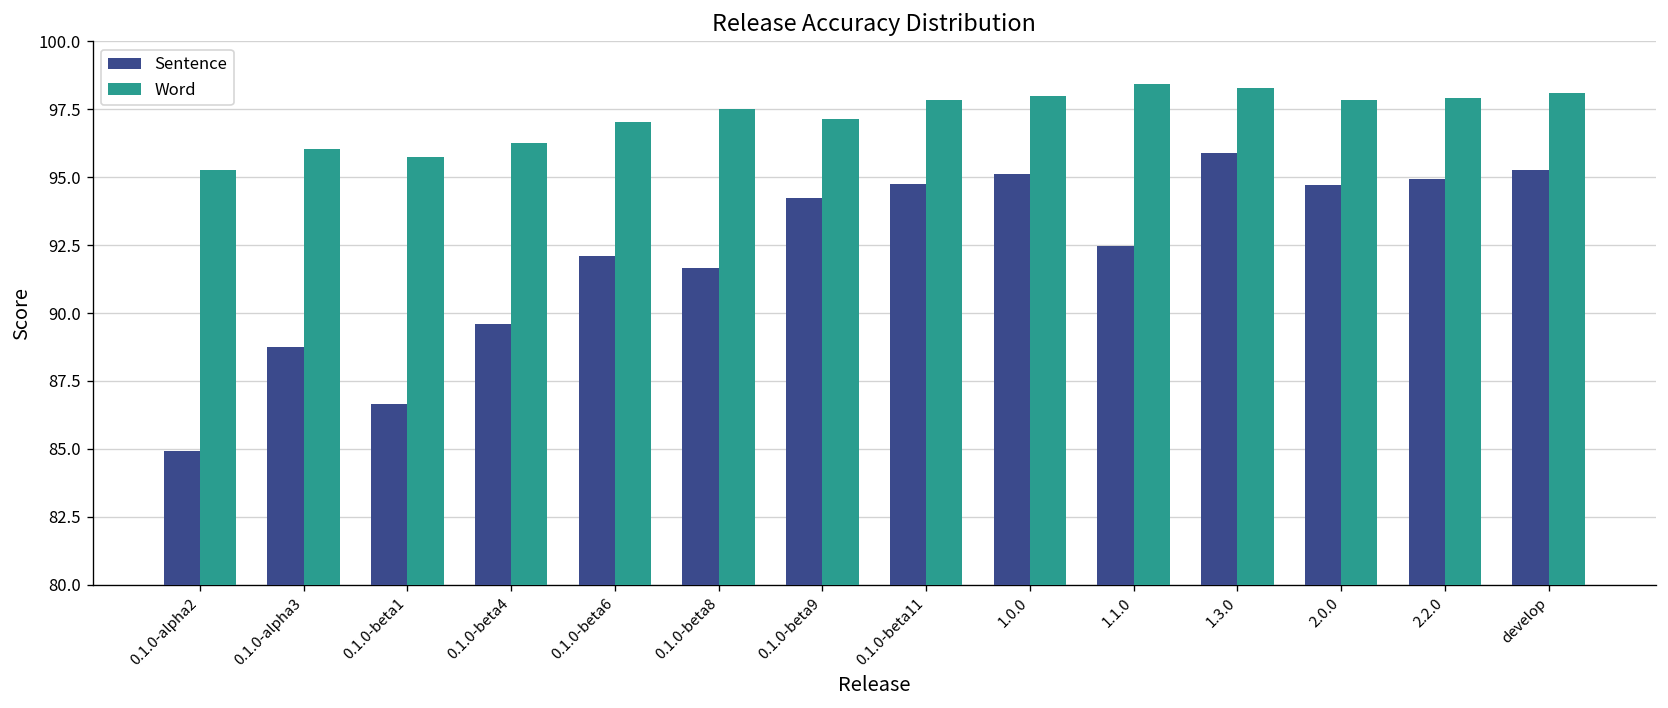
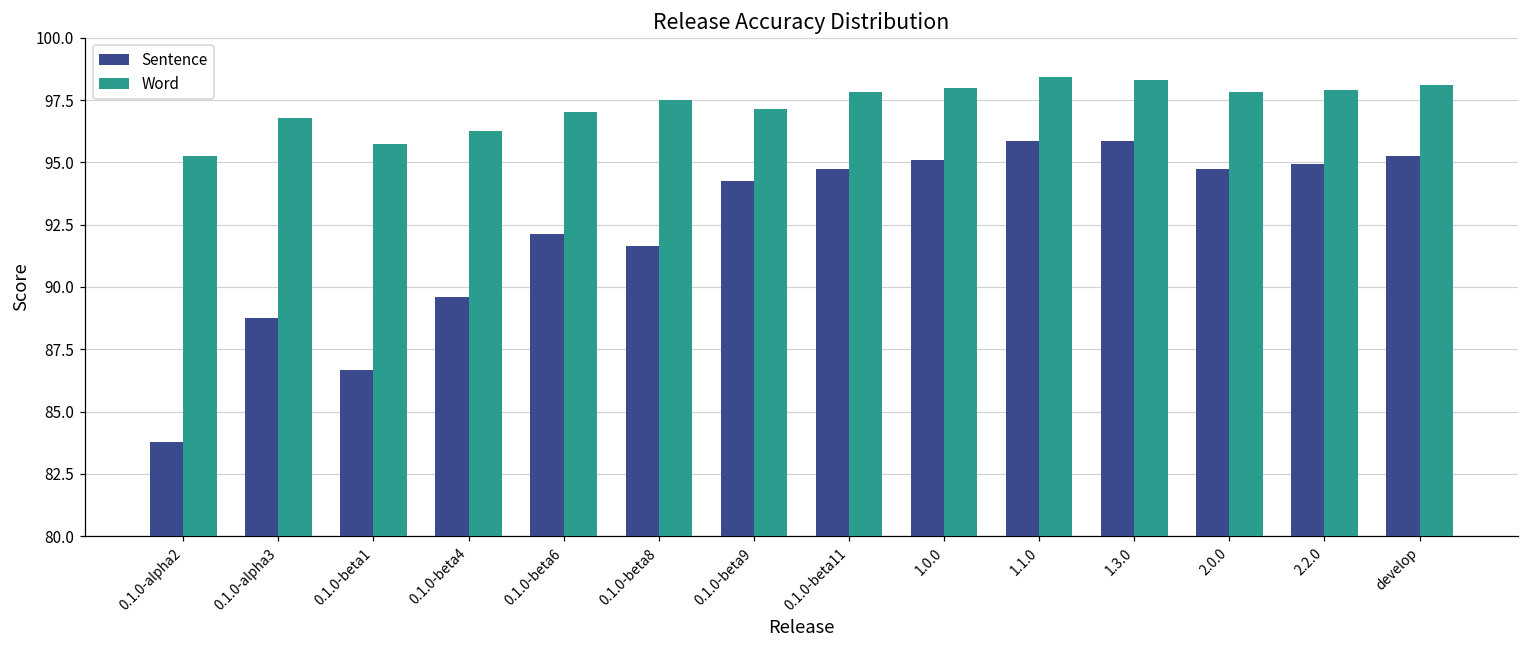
  {
    "Sentence": {
-     "0.1.0-alpha2": 84.9,
+     "0.1.0-alpha2": 83.8,
      "0.1.0-alpha3": 88.7,
      "0.1.0-beta1": 86.7,
      "0.1.0-beta4": 89.6,
      "0.1.0-beta6": 92.1,
      "0.1.0-beta8": 91.7,
      "0.1.0-beta9": 94.2,
      "0.1.0-beta11": 94.8,
      "1.0.0": 95.1,
-     "1.1.0": 92.5,
+     "1.1.0": 95.9,
      "1.3.0": 95.9,
      "2.0.0": 94.7,
      "2.2.0": 94.9,
      "develop": 95.3
    },
    "Word": {
      "0.1.0-alpha2": 95.3,
-     "0.1.0-alpha3": 96.0,
+     "0.1.0-alpha3": 96.8,
      "0.1.0-beta1": 95.7,
      "0.1.0-beta4": 96.3,
      "0.1.0-beta6": 97.0,
      "0.1.0-beta8": 97.5,
      "0.1.0-beta9": 97.1,
      "0.1.0-beta11": 97.8,
      "1.0.0": 98.0,
      "1.1.0": 98.4,
      "1.3.0": 98.3,
      "2.0.0": 97.8,
      "2.2.0": 97.9,
      "develop": 98.1
    }
  }
